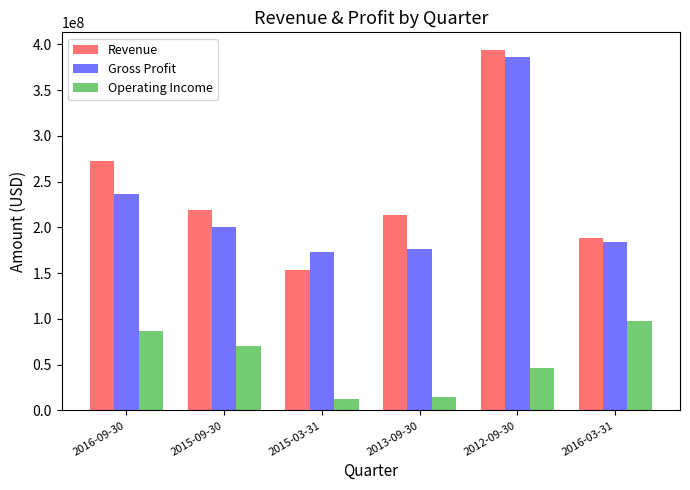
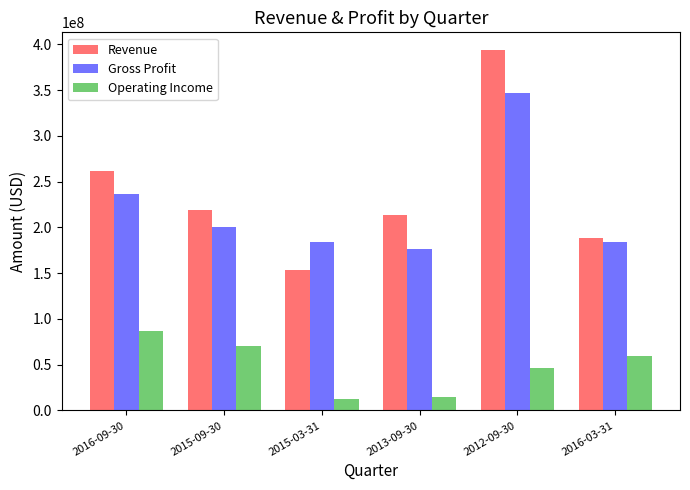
  {
    "Revenue": {
-     "2016-09-30": 270000000,
+     "2016-09-30": 260000000,
      "2015-09-30": 220000000,
      "2015-03-31": 150000000,
      "2013-09-30": 210000000,
      "2012-09-30": 390000000,
      "2016-03-31": 190000000
    },
    "Gross Profit": {
      "2016-09-30": 240000000,
      "2015-09-30": 200000000,
-     "2015-03-31": 170000000,
+     "2015-03-31": 180000000,
      "2013-09-30": 180000000,
-     "2012-09-30": 390000000,
+     "2012-09-30": 350000000,
      "2016-03-31": 180000000
    },
    "Operating Income": {
      "2016-09-30": 90000000,
      "2015-09-30": 70000000,
      "2015-03-31": 10000000,
      "2013-09-30": 10000000,
      "2012-09-30": 50000000,
-     "2016-03-31": 100000000
+     "2016-03-31": 60000000
    }
  }
